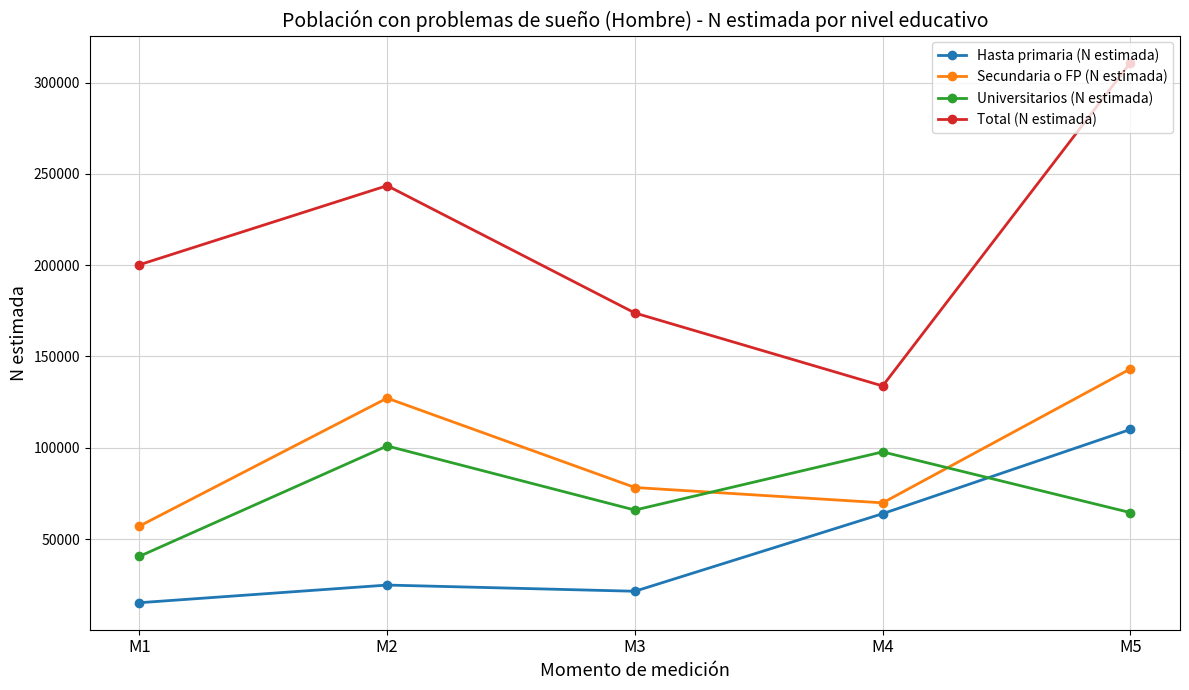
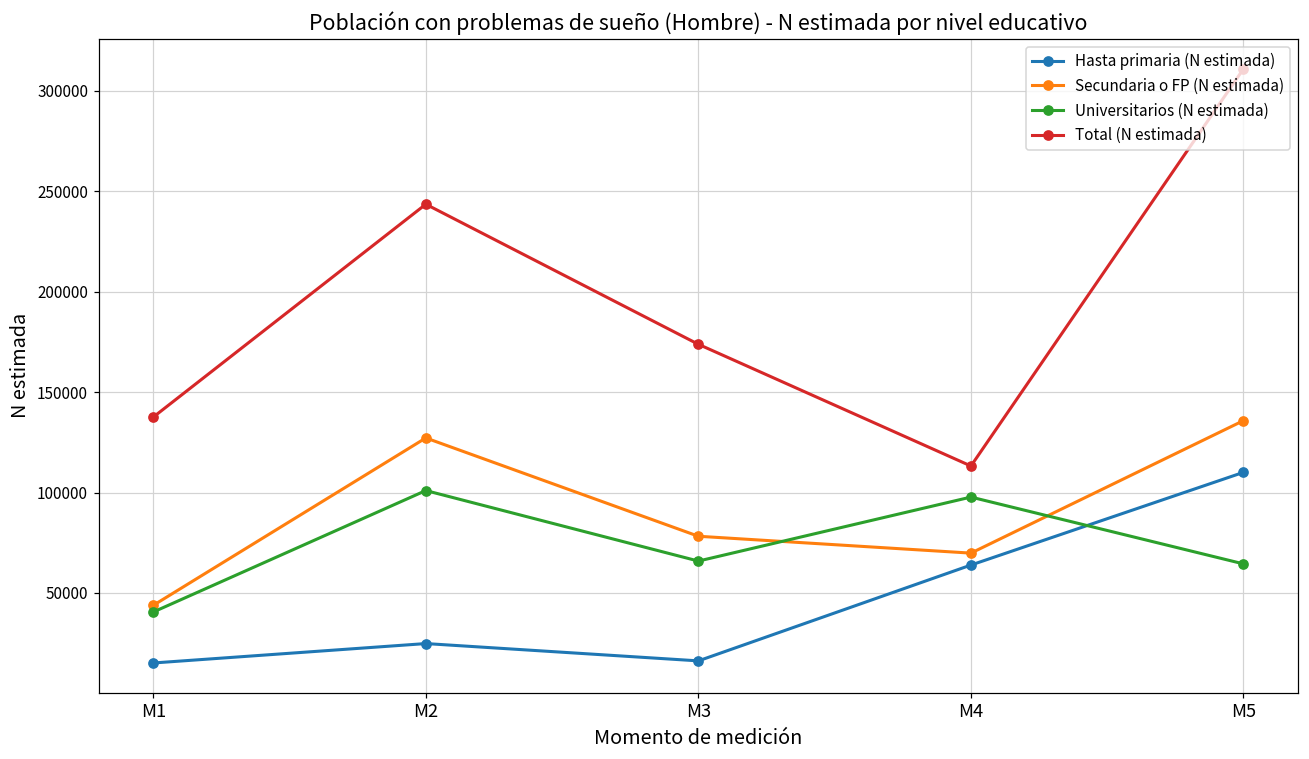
  {
    "Hasta primaria (N estimada)": {
      "M1": 15000,
      "M2": 25000,
-     "M3": 21000,
+     "M3": 16000,
      "M4": 64000,
      "M5": 110000
    },
    "Secundaria o FP (N estimada)": {
-     "M1": 57000,
+     "M1": 44000,
      "M2": 127000,
      "M3": 78000,
      "M4": 70000,
-     "M5": 143000
+     "M5": 136000
    },
    "Universitarios (N estimada)": {
      "M1": 41000,
      "M2": 101000,
      "M3": 66000,
      "M4": 98000,
      "M5": 64000
    },
    "Total (N estimada)": {
-     "M1": 200000,
+     "M1": 138000,
      "M2": 244000,
      "M3": 174000,
-     "M4": 134000
+     "M4": 113000
    }
  }
